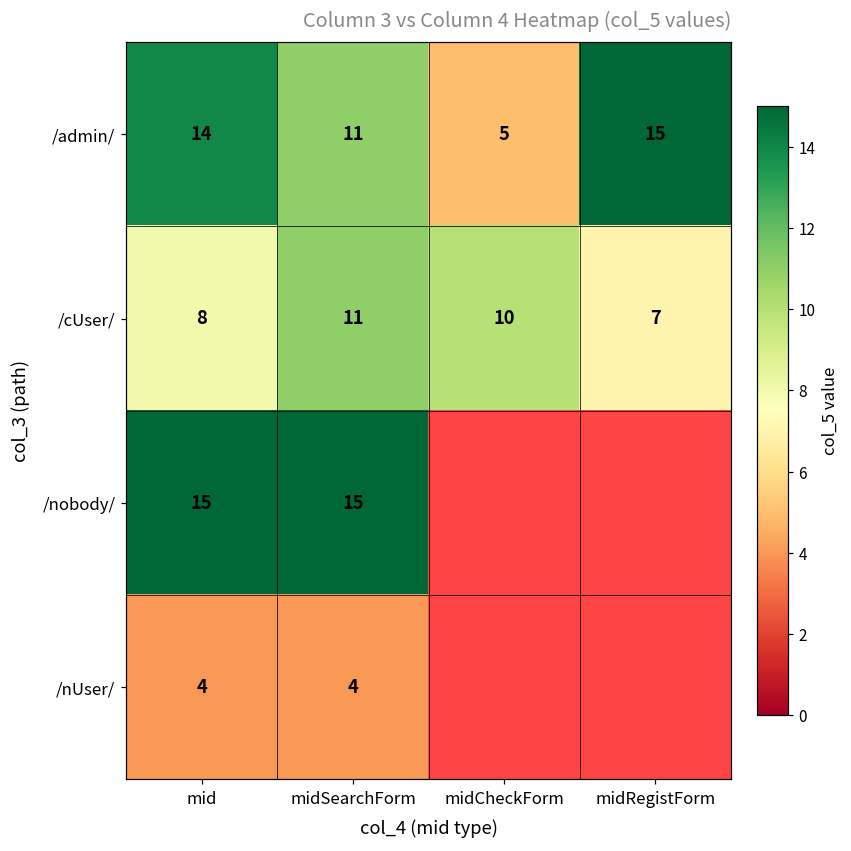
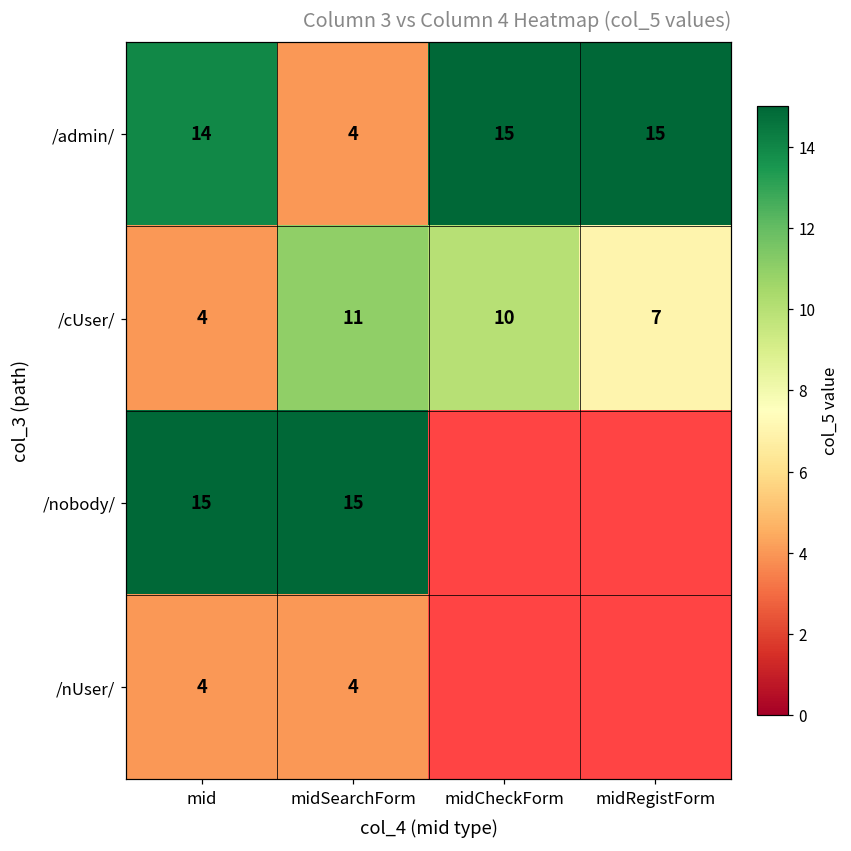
  {
    "/admin/": {
      "mid": 14,
-     "midSearchForm": 11,
-     "midCheckForm": 5,
+     "midSearchForm": 4,
+     "midCheckForm": 15,
      "midRegistForm": 15
    },
    "/cUser/": {
-     "mid": 8,
+     "mid": 4,
      "midSearchForm": 11,
      "midCheckForm": 10,
      "midRegistForm": 7
    },
    "/nobody/": {
      "mid": 15,
      "midSearchForm": 15
    },
    "/nUser/": {
      "mid": 4,
      "midSearchForm": 4
    }
  }
